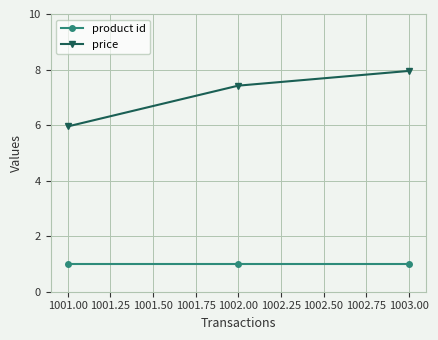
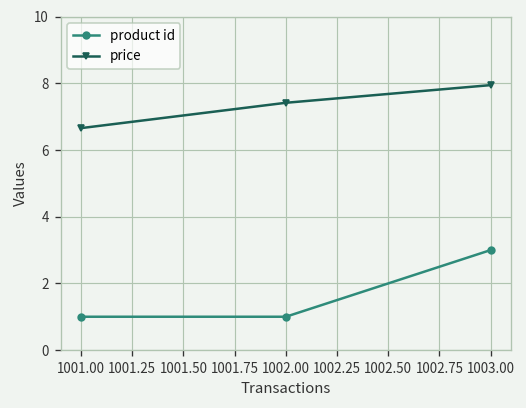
  {
    "product id": {
      "1001.00": 1,
      "1002.00": 1,
-     "1003.00": 1
+     "1003.00": 3
    },
    "price": {
-     "1001.00": 6.0,
+     "1001.00": 6.7,
      "1002.00": 7.4,
      "1003.00": 8.0
    }
  }
